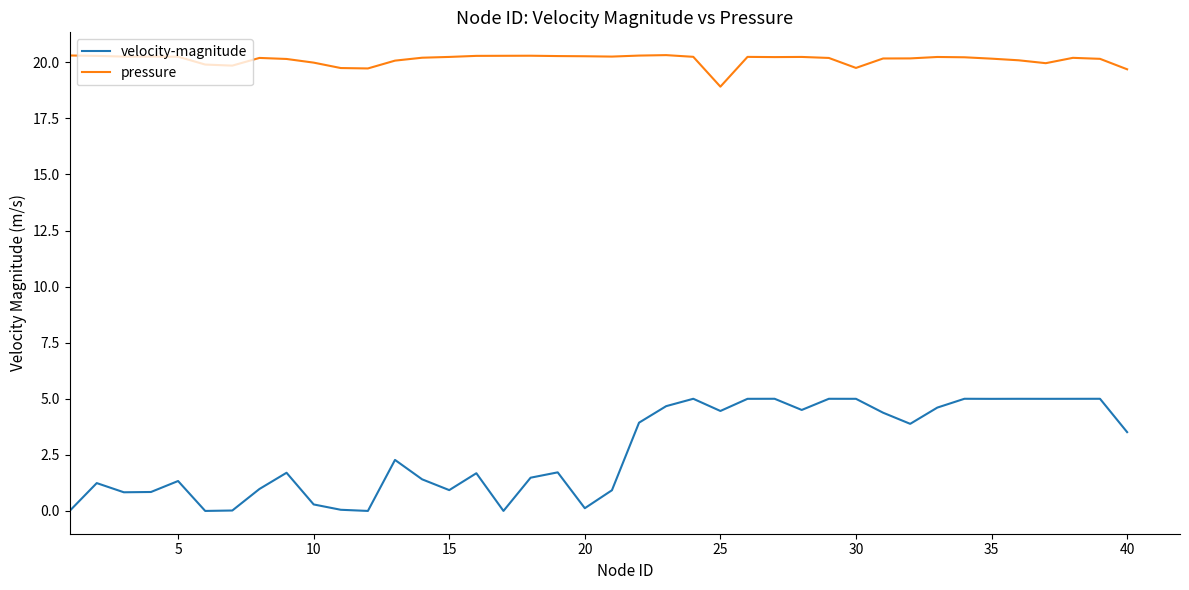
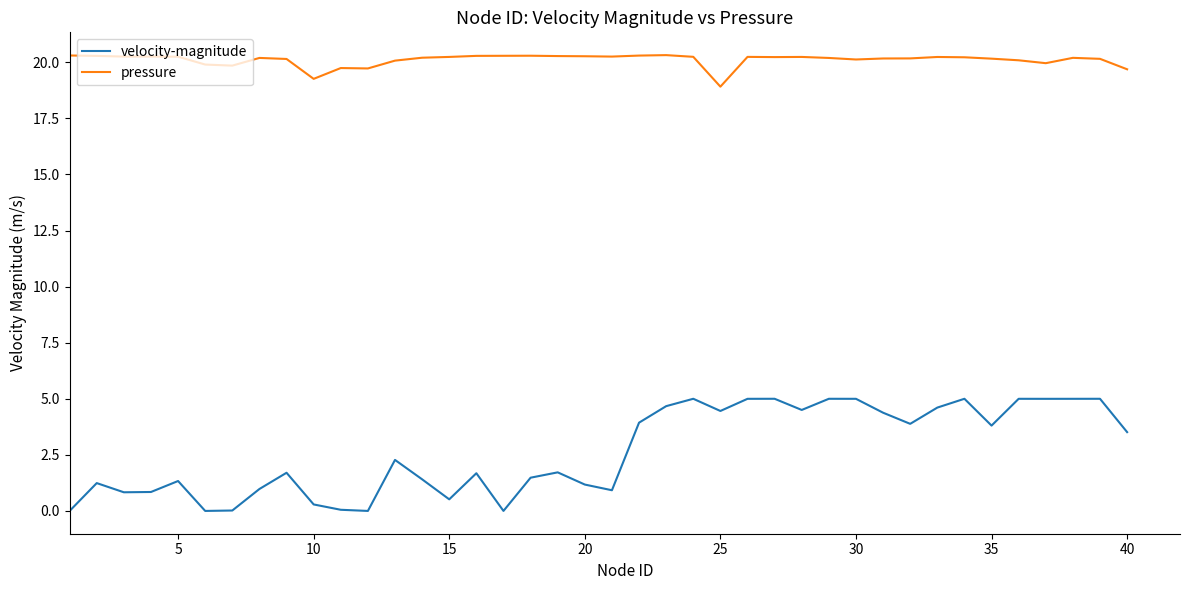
  {
    "velocity-magnitude": {
      "5": 1.3,
      "10": 0.3,
-     "15": 0.9,
-     "20": 0.1,
+     "15": 0.5,
+     "20": 1.2,
      "25": 4.5,
      "30": 5.0,
-     "35": 5.0,
+     "35": 3.8,
      "40": 3.5
    },
    "pressure": {
-     "10": 20.0,
+     "10": 19.3,
      "15": 20.2,
      "20": 20.3,
      "25": 18.9,
-     "30": 19.8,
+     "30": 20.1,
      "35": 20.2,
      "40": 19.7
    }
  }
